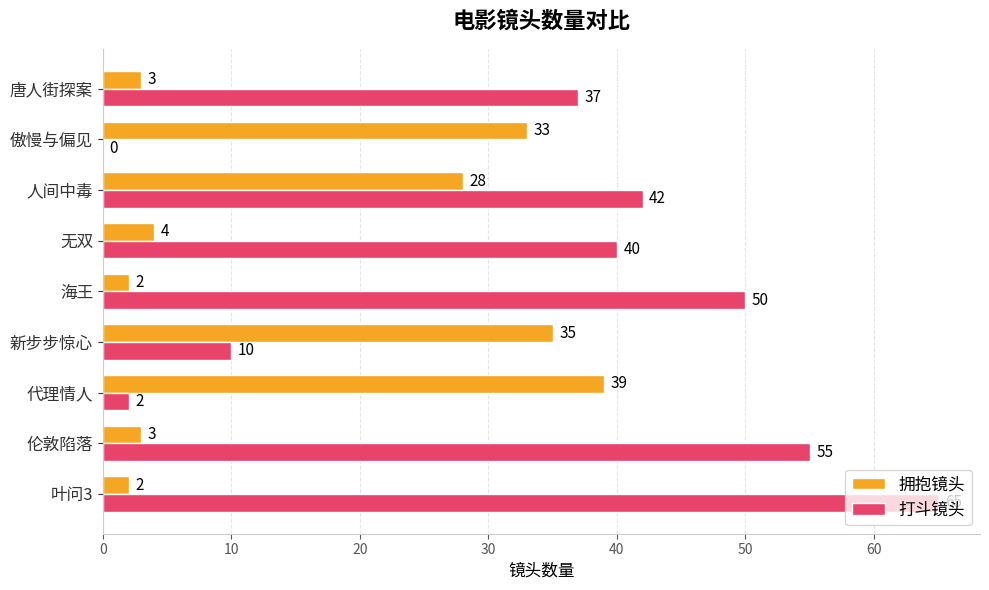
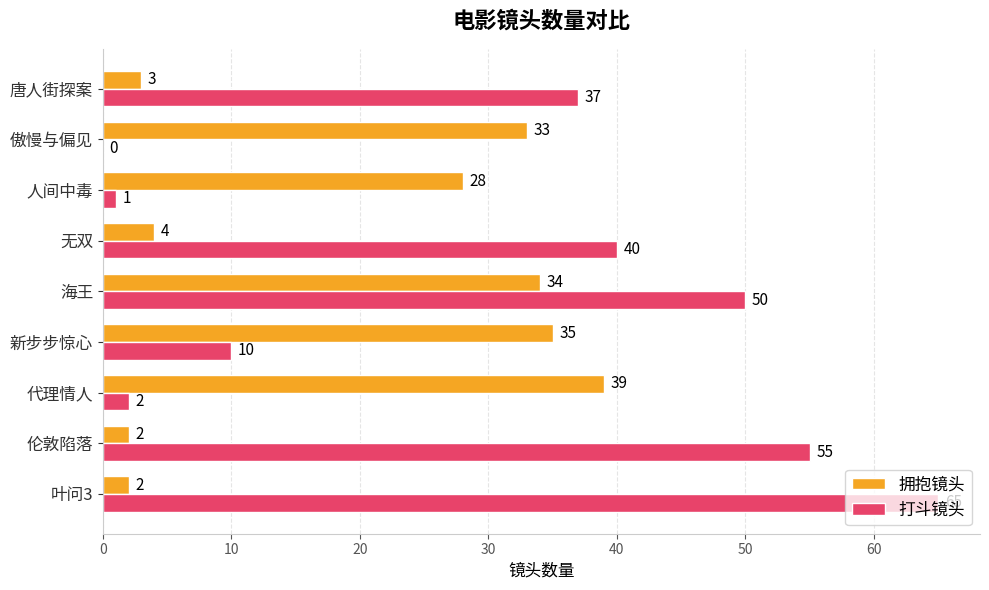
  {
    "拥抱镜头": {
      "唐人街探案": 3,
      "傲慢与偏见": 33,
      "人间中毒": 28,
      "无双": 4,
-     "海王": 2,
+     "海王": 34,
      "新步步惊心": 35,
      "代理情人": 39,
-     "伦敦陷落": 3,
+     "伦敦陷落": 2,
      "叶问3": 2
    },
    "打斗镜头": {
      "唐人街探案": 37,
      "傲慢与偏见": 0,
-     "人间中毒": 42,
+     "人间中毒": 1,
      "无双": 40,
      "海王": 50,
      "新步步惊心": 10,
      "代理情人": 2,
      "伦敦陷落": 55
    }
  }
